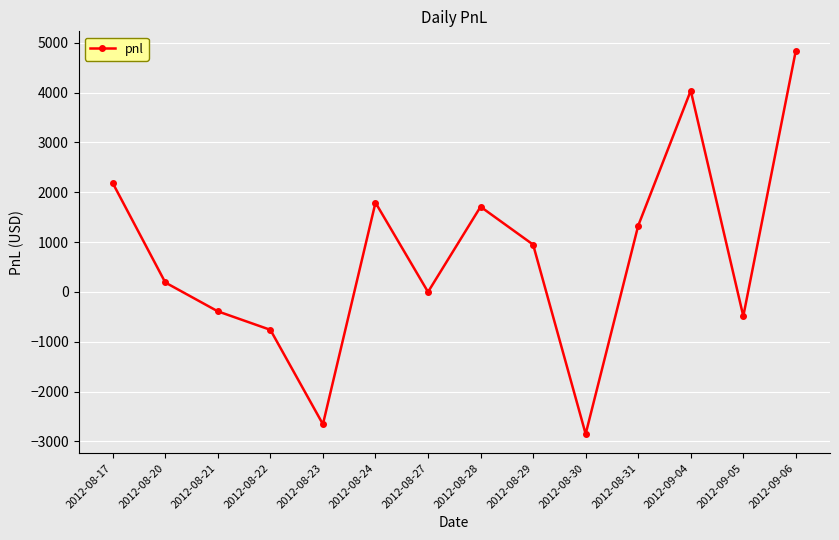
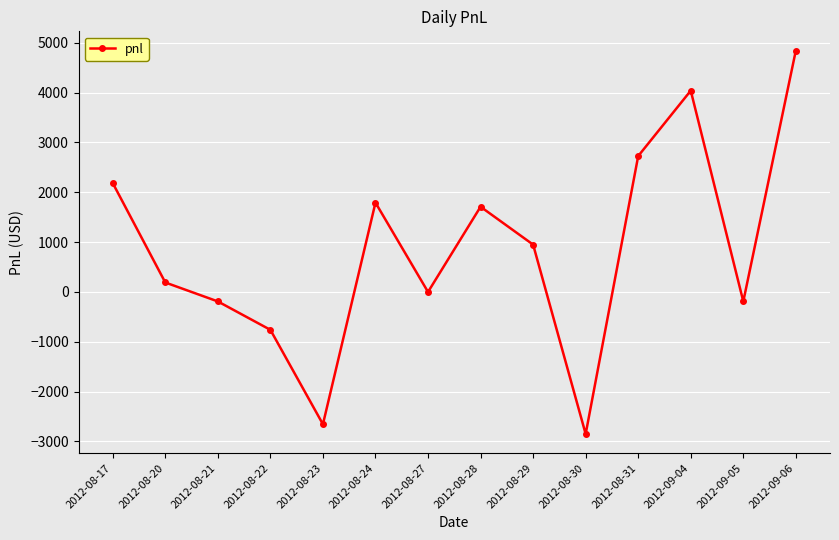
  {
    "2012-08-17": 2200,
    "2012-08-20": 200,
-   "2012-08-21": -400,
+   "2012-08-21": -200,
    "2012-08-22": -800,
    "2012-08-23": -2700,
    "2012-08-24": 1800,
    "2012-08-27": 0,
    "2012-08-28": 1700,
    "2012-08-29": 1000,
    "2012-08-30": -2900,
-   "2012-08-31": 1300,
+   "2012-08-31": 2700,
    "2012-09-04": 4000,
-   "2012-09-05": -500,
+   "2012-09-05": -200,
    "2012-09-06": 4800
  }
